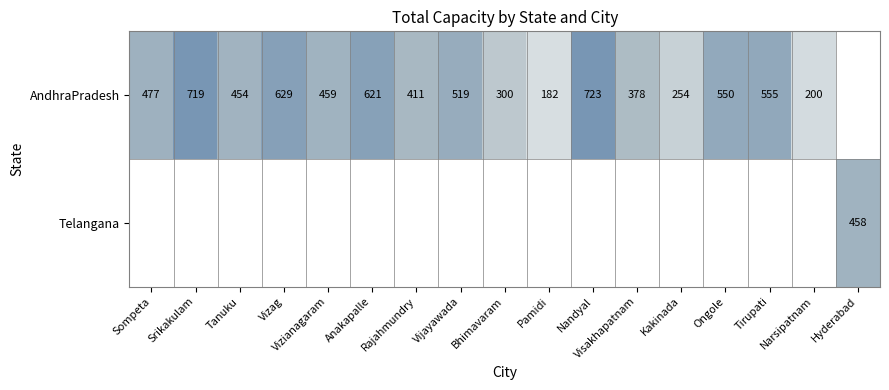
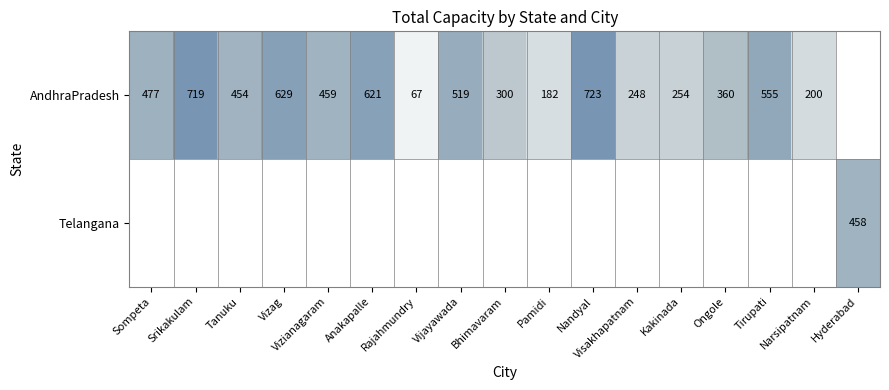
  {
    "AndhraPradesh": {
      "Sompeta": 477,
      "Srikakulam": 719,
      "Tanuku": 454,
      "Vizag": 629,
      "Vizianagaram": 459,
      "Anakapalle": 621,
-     "Rajahmundry": 411,
+     "Rajahmundry": 67,
      "Vijayawada": 519,
      "Bhimavaram": 300,
      "Pamidi": 182,
      "Nandyal": 723,
-     "Visakhapatnam": 378,
+     "Visakhapatnam": 248,
      "Kakinada": 254,
-     "Ongole": 550,
+     "Ongole": 360,
      "Tirupati": 555,
      "Narsipatnam": 200
    },
    "Telangana": {
      "Hyderabad": 458
    }
  }
